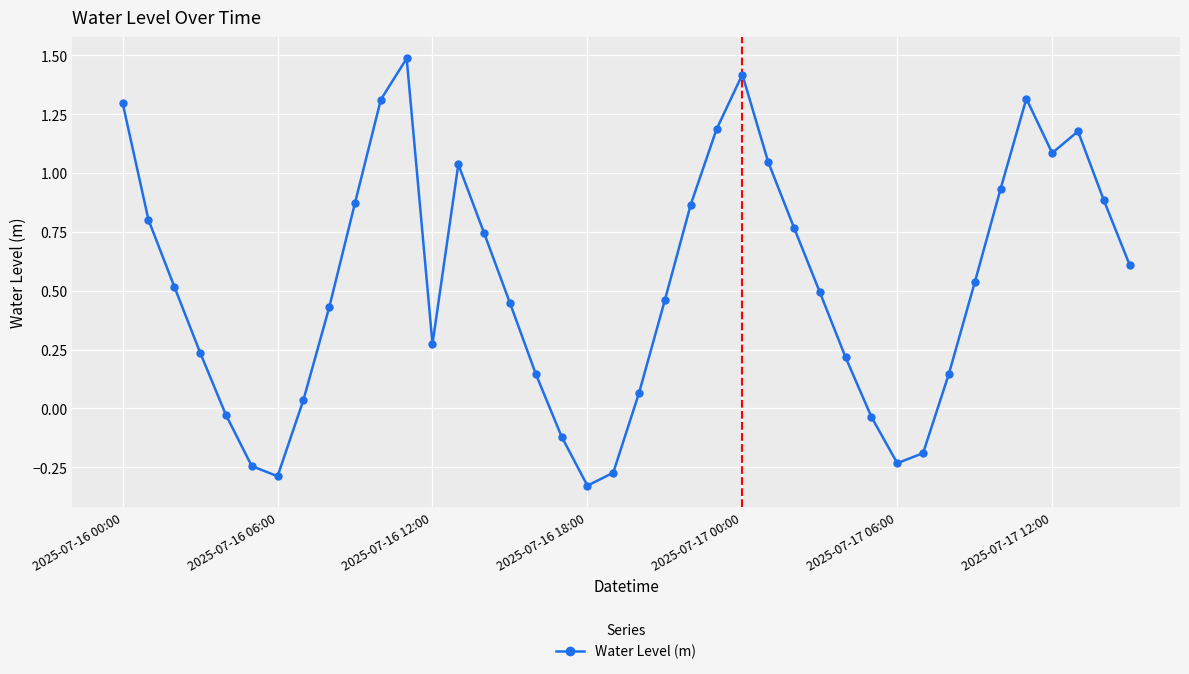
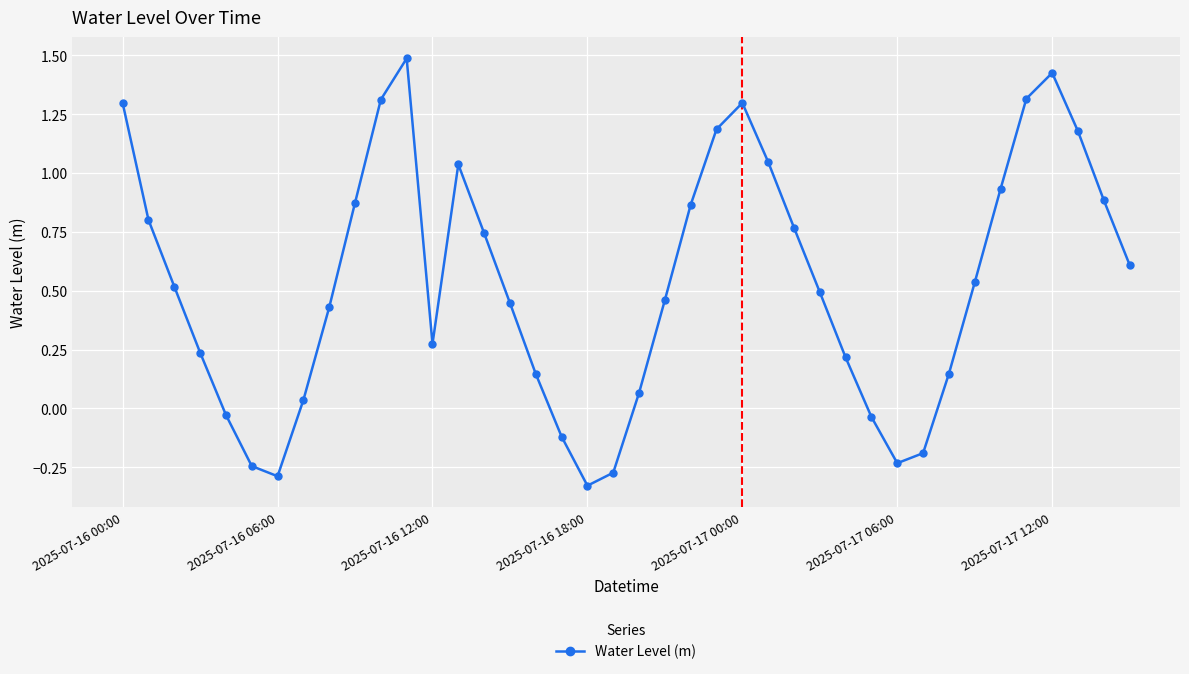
  {
    "2025-07-16 00:00": 1.30,
    "2025-07-16 06:00": -0.29,
    "2025-07-16 12:00": 0.27,
    "2025-07-16 18:00": -0.33,
-   "2025-07-17 00:00": 1.42,
+   "2025-07-17 00:00": 1.30,
    "2025-07-17 06:00": -0.23,
-   "2025-07-17 12:00": 1.09
+   "2025-07-17 12:00": 1.43
  }
